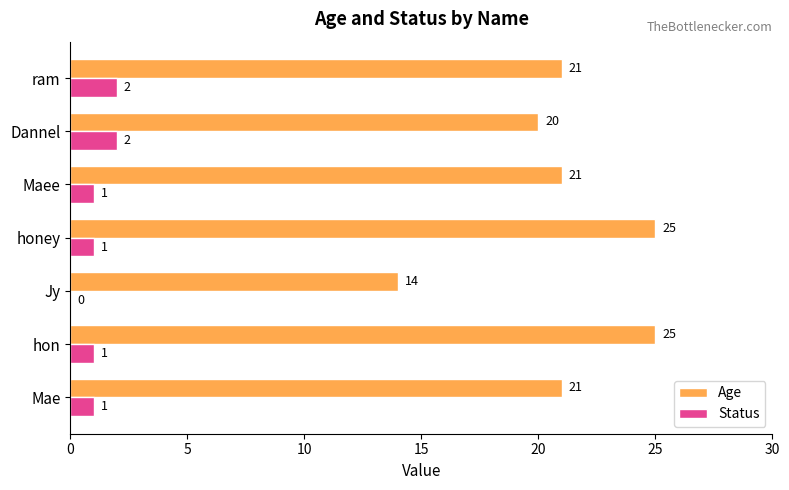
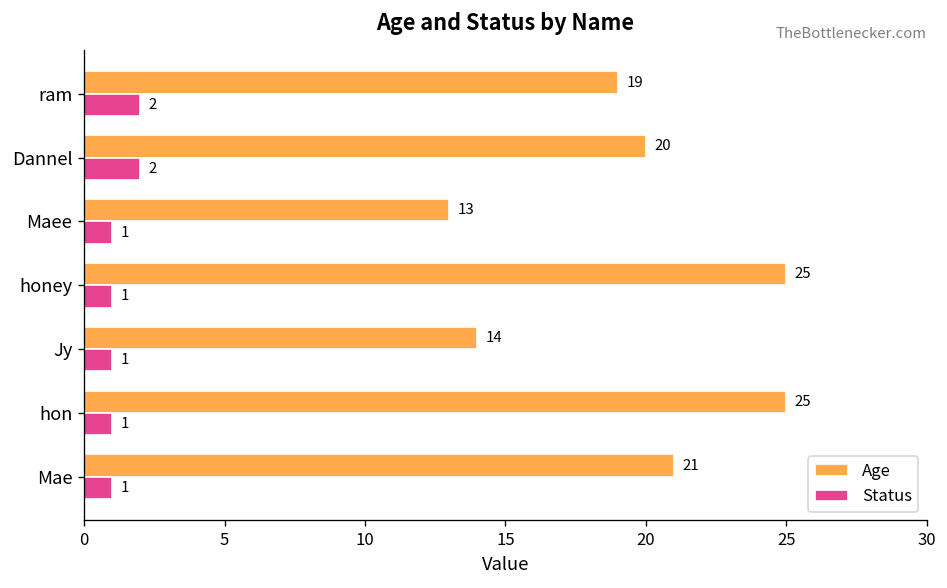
  {
    "Age": {
-     "ram": 21,
+     "ram": 19,
      "Dannel": 20,
-     "Maee": 21,
+     "Maee": 13,
      "honey": 25,
      "Jy": 14,
      "hon": 25,
      "Mae": 21
    },
    "Status": {
      "ram": 2,
      "Dannel": 2,
      "Maee": 1,
      "honey": 1,
-     "Jy": 0,
+     "Jy": 1,
      "hon": 1,
      "Mae": 1
    }
  }
